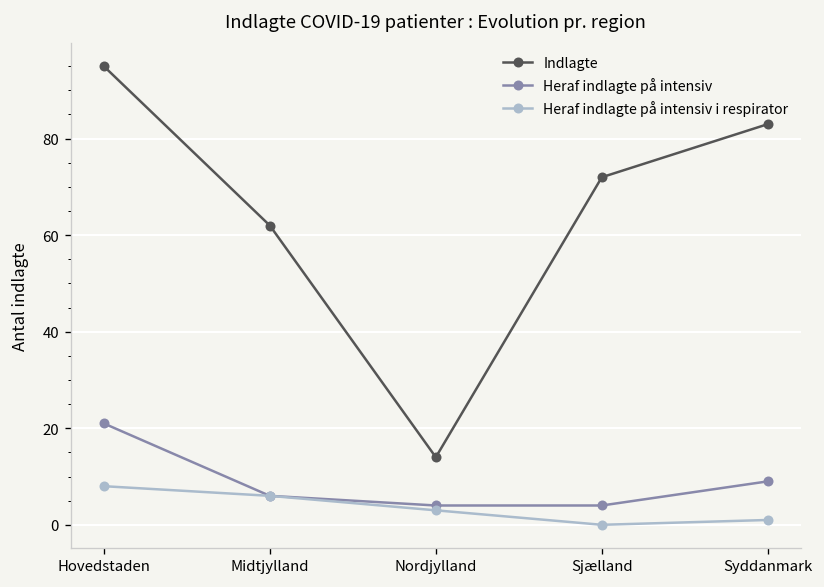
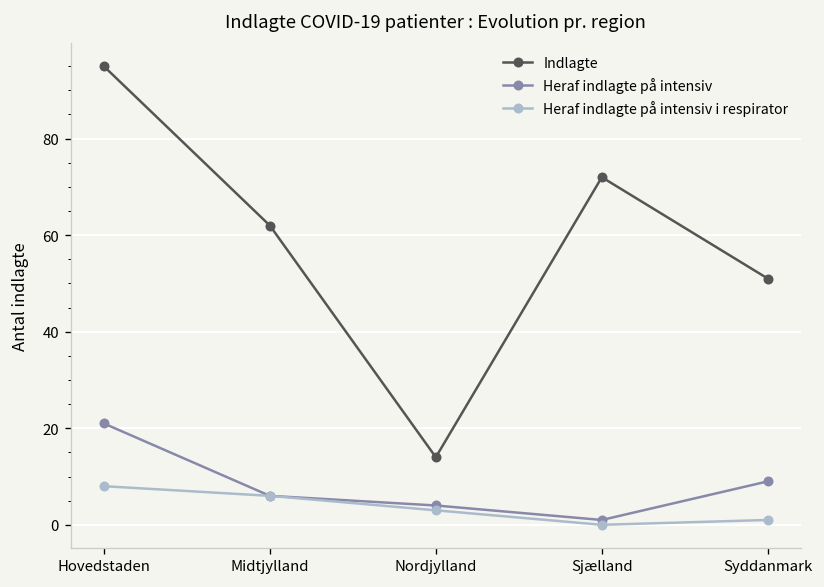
  {
    "Indlagte": {
      "Hovedstaden": 95,
      "Midtjylland": 62,
      "Nordjylland": 14,
      "Sjælland": 72,
-     "Syddanmark": 83
+     "Syddanmark": 51
    },
    "Heraf indlagte på intensiv": {
      "Hovedstaden": 21,
      "Nordjylland": 4,
-     "Sjælland": 4,
+     "Sjælland": 1,
      "Syddanmark": 9
    },
    "Heraf indlagte på intensiv i respirator": {
      "Hovedstaden": 8,
      "Nordjylland": 3,
      "Sjælland": 0,
      "Syddanmark": 1
    }
  }
